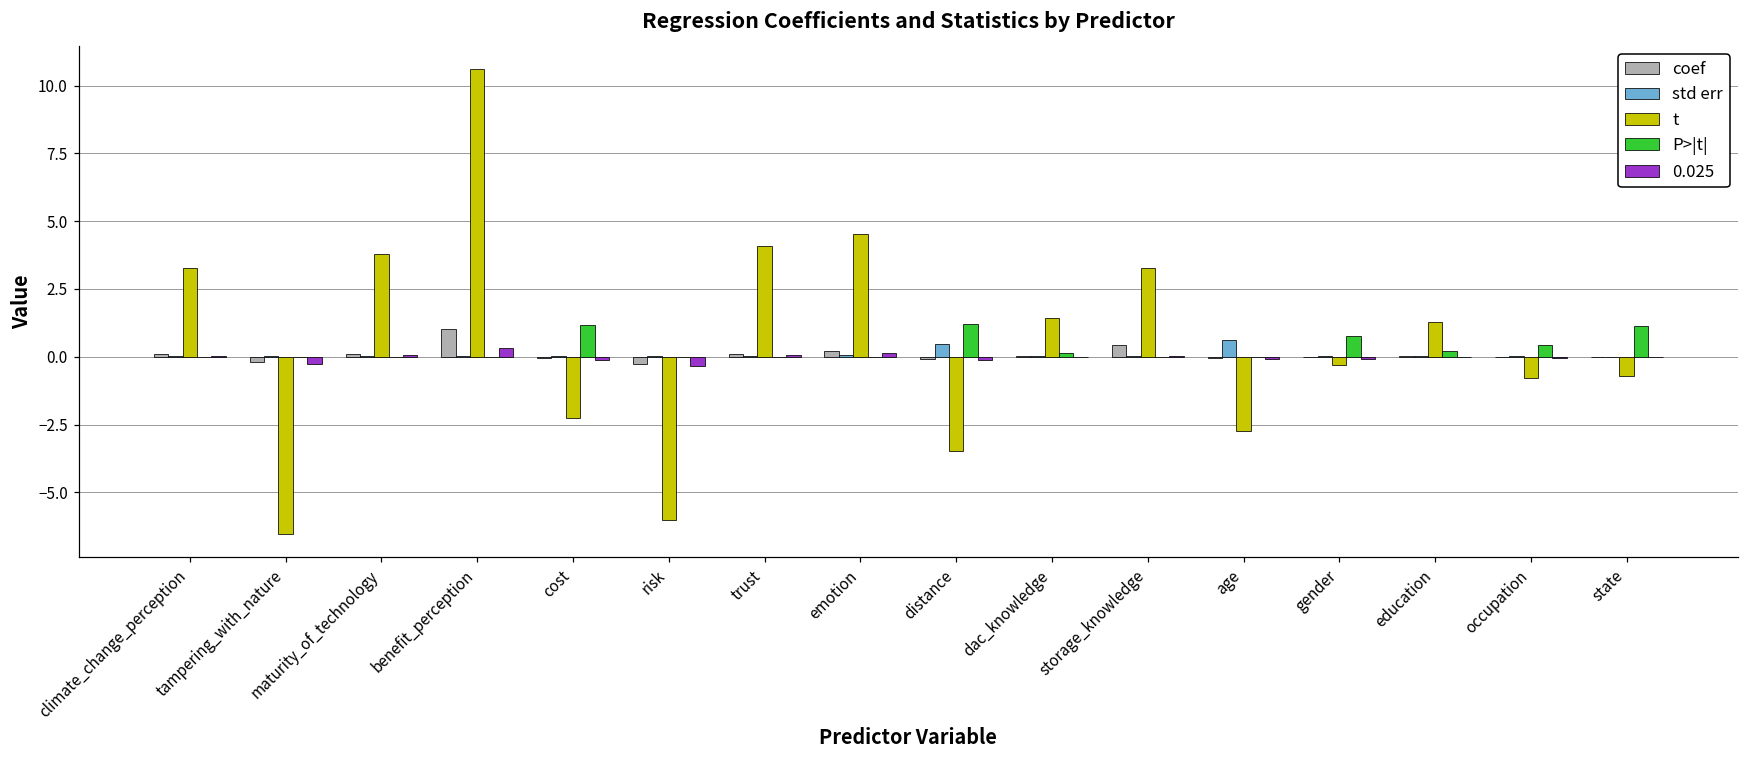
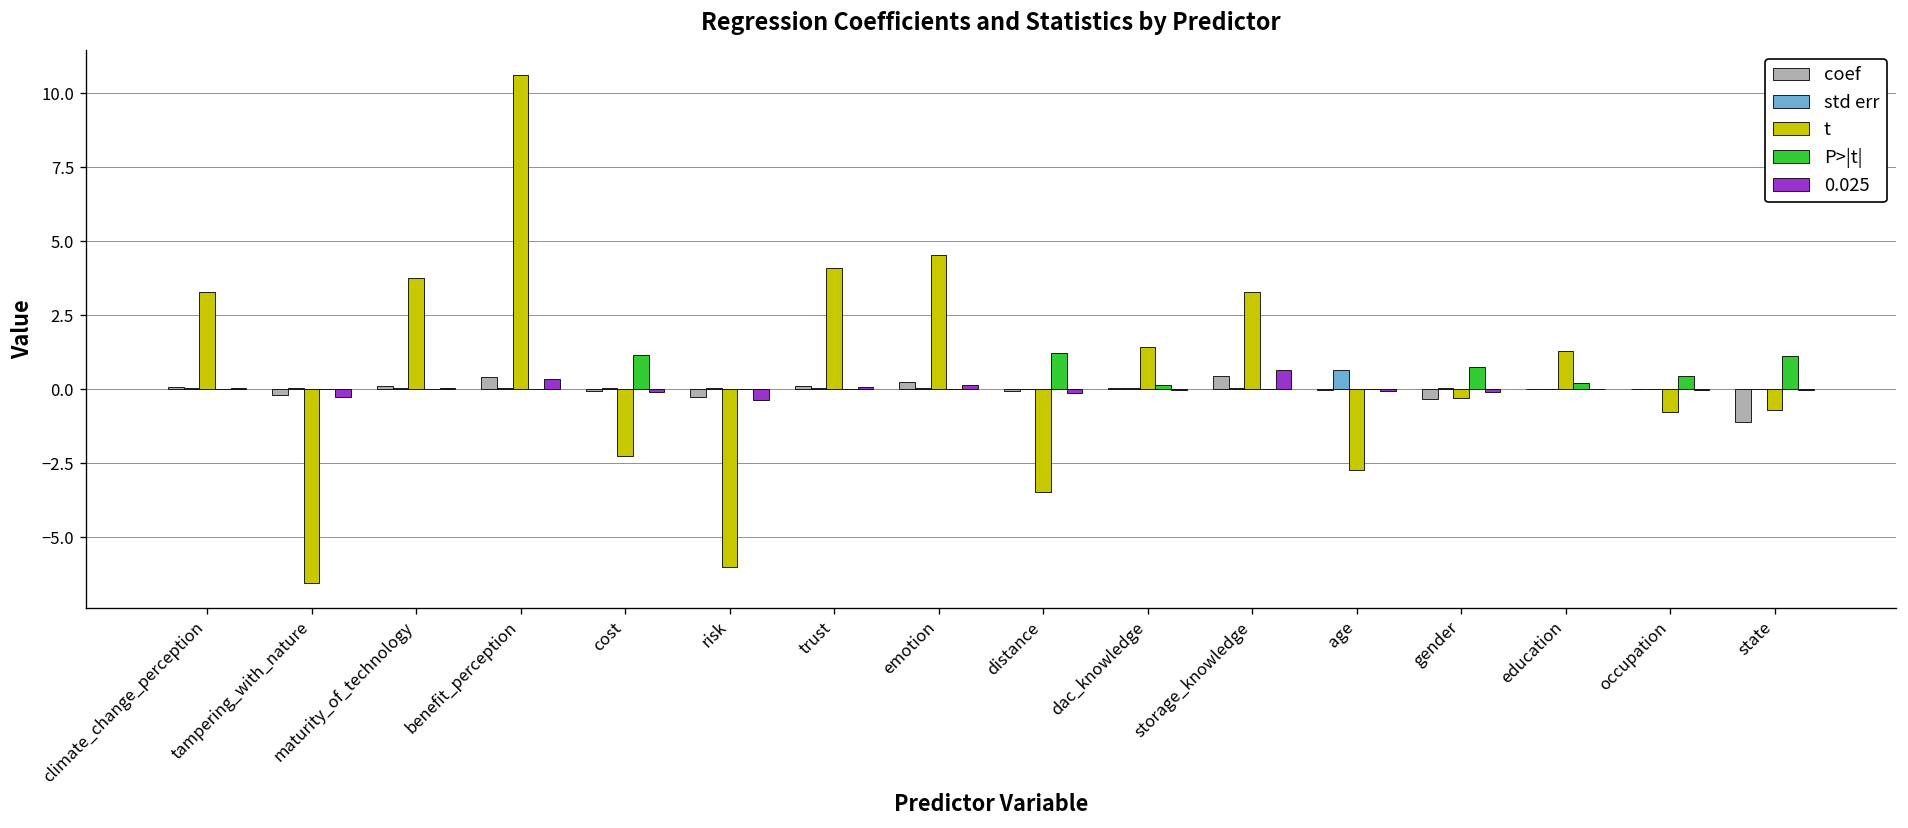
  {
    "coef": {
      "tampering_with_nature": -0.2,
      "maturity_of_technology": 0.1,
-     "benefit_perception": 1.0,
+     "benefit_perception": 0.4,
      "risk": -0.3,
      "trust": 0.1,
      "emotion": 0.2,
      "storage_knowledge": 0.4,
-     "gender": 0.0,
-     "state": 0.0
+     "gender": -0.3,
+     "state": -1.1
    },
    "std err": {
-     "distance": 0.5,
+     "distance": 0.0,
      "age": 0.6
    },
    "t": {
      "climate_change_perception": 3.3,
      "tampering_with_nature": -6.5,
      "maturity_of_technology": 3.8,
      "benefit_perception": 10.6,
      "cost": -2.3,
      "risk": -6.0,
      "trust": 4.1,
      "emotion": 4.5,
      "distance": -3.5,
      "dac_knowledge": 1.4,
      "storage_knowledge": 3.3,
      "age": -2.7,
      "gender": -0.3,
      "education": 1.3,
      "occupation": -0.8,
      "state": -0.7
    },
    "P>|t|": {
      "tampering_with_nature": 0.0,
      "maturity_of_technology": 0.0,
      "benefit_perception": 0.0,
      "cost": 1.2,
      "risk": 0.0,
      "trust": 0.0,
      "emotion": 0.0,
      "distance": 1.2,
      "dac_knowledge": 0.2,
      "gender": 0.8,
      "education": 0.2,
      "occupation": 0.4,
      "state": 1.1
    },
    "0.025": {
      "tampering_with_nature": -0.3,
      "benefit_perception": 0.3,
      "cost": -0.1,
      "risk": -0.4,
      "emotion": 0.1,
      "distance": -0.1,
-     "storage_knowledge": 0.0
+     "storage_knowledge": 0.6
    }
  }
